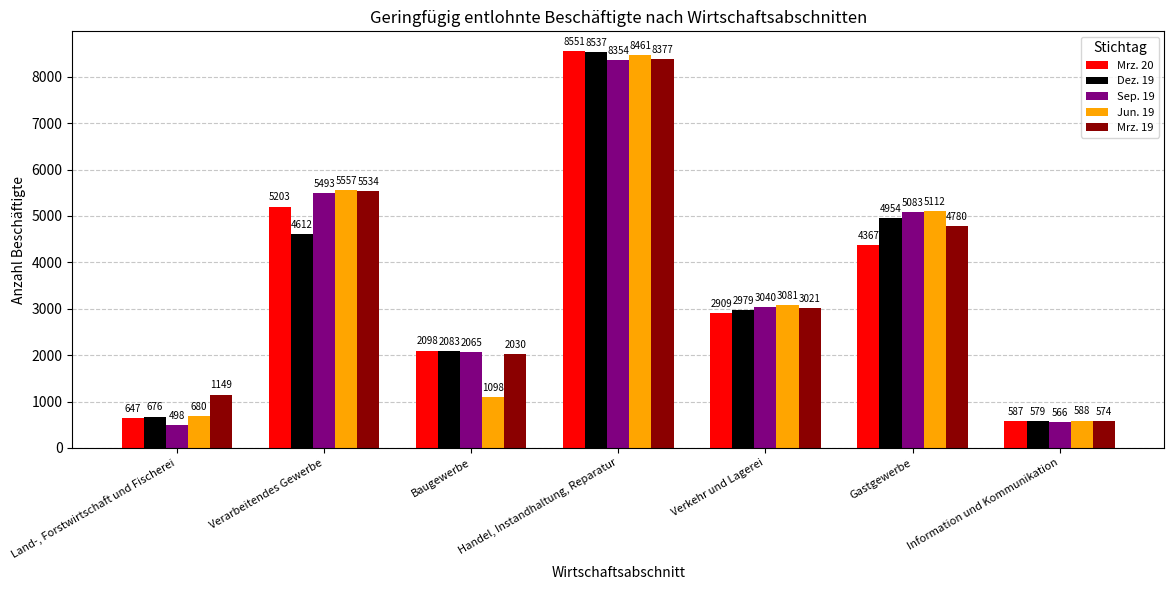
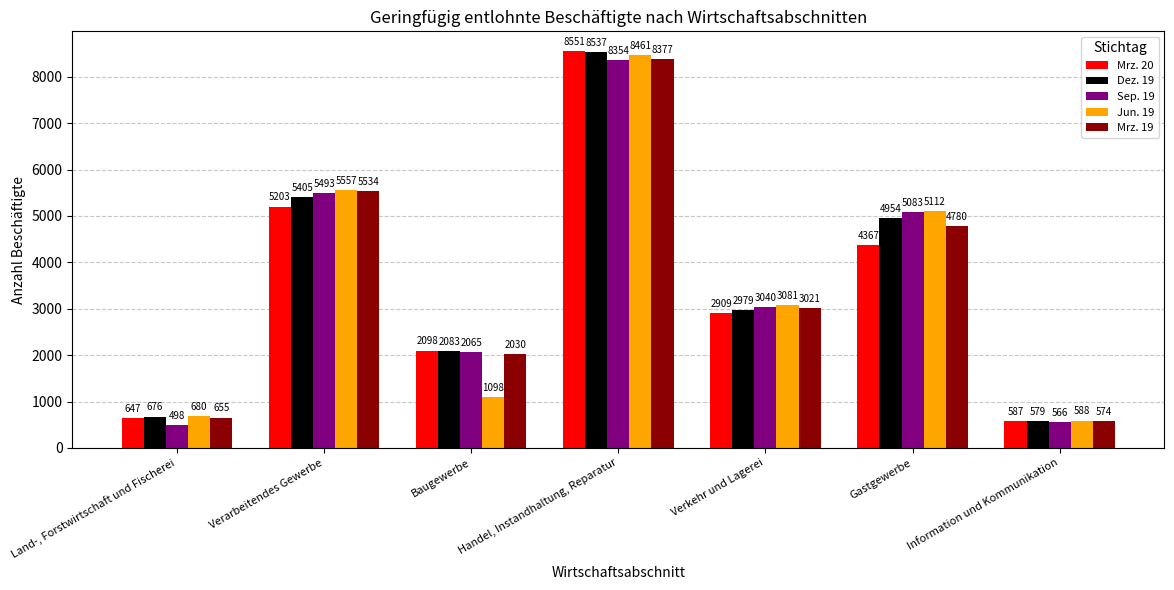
  {
    "Mrz. 20": {
      "Land-, Forstwirtschaft und Fischerei": 647,
      "Verarbeitendes Gewerbe": 5203,
      "Baugewerbe": 2098,
      "Handel, Instandhaltung, Reparatur": 8551,
      "Verkehr und Lagerei": 2909,
      "Gastgewerbe": 4367,
      "Information und Kommunikation": 587
    },
    "Dez. 19": {
      "Land-, Forstwirtschaft und Fischerei": 676,
-     "Verarbeitendes Gewerbe": 4612,
+     "Verarbeitendes Gewerbe": 5405,
      "Baugewerbe": 2083,
      "Handel, Instandhaltung, Reparatur": 8537,
      "Verkehr und Lagerei": 2979,
      "Gastgewerbe": 4954,
      "Information und Kommunikation": 579
    },
    "Sep. 19": {
      "Land-, Forstwirtschaft und Fischerei": 498,
      "Verarbeitendes Gewerbe": 5493,
      "Baugewerbe": 2065,
      "Handel, Instandhaltung, Reparatur": 8354,
      "Verkehr und Lagerei": 3040,
      "Gastgewerbe": 5083,
      "Information und Kommunikation": 566
    },
    "Jun. 19": {
      "Land-, Forstwirtschaft und Fischerei": 680,
      "Verarbeitendes Gewerbe": 5557,
      "Baugewerbe": 1098,
      "Handel, Instandhaltung, Reparatur": 8461,
      "Verkehr und Lagerei": 3081,
      "Gastgewerbe": 5112,
      "Information und Kommunikation": 588
    },
    "Mrz. 19": {
-     "Land-, Forstwirtschaft und Fischerei": 1149,
+     "Land-, Forstwirtschaft und Fischerei": 655,
      "Verarbeitendes Gewerbe": 5534,
      "Baugewerbe": 2030,
      "Handel, Instandhaltung, Reparatur": 8377,
      "Verkehr und Lagerei": 3021,
      "Gastgewerbe": 4780,
      "Information und Kommunikation": 574
    }
  }
